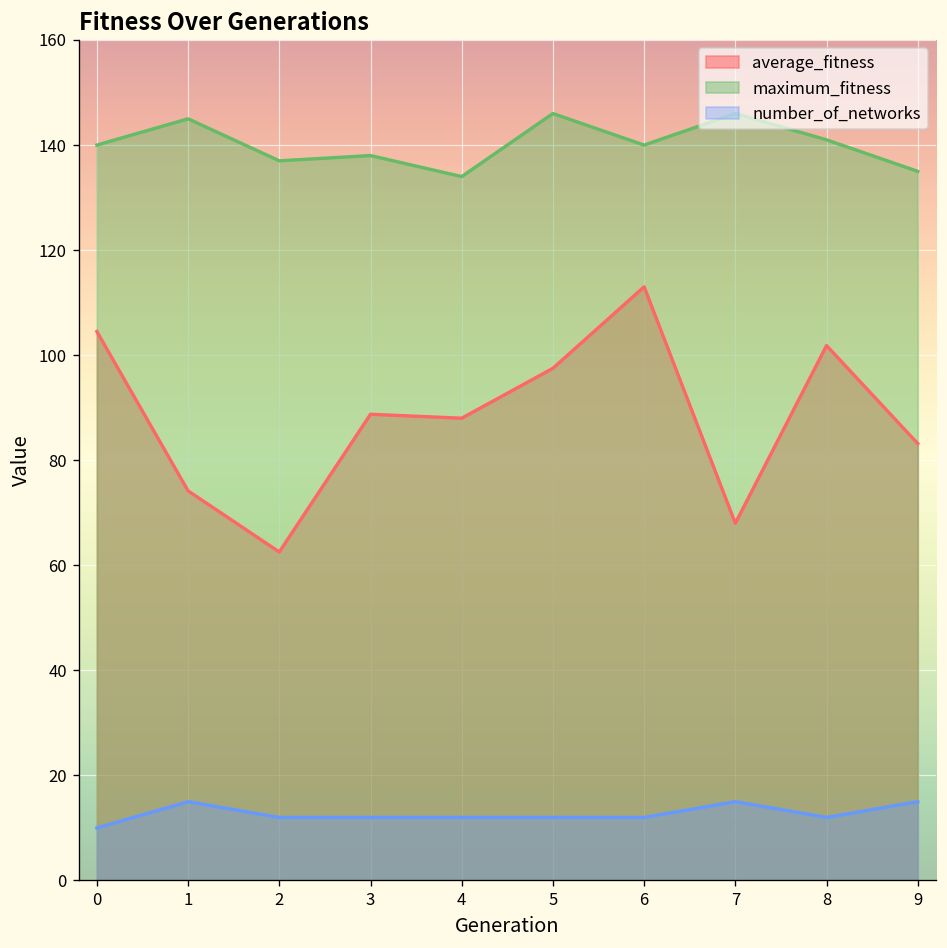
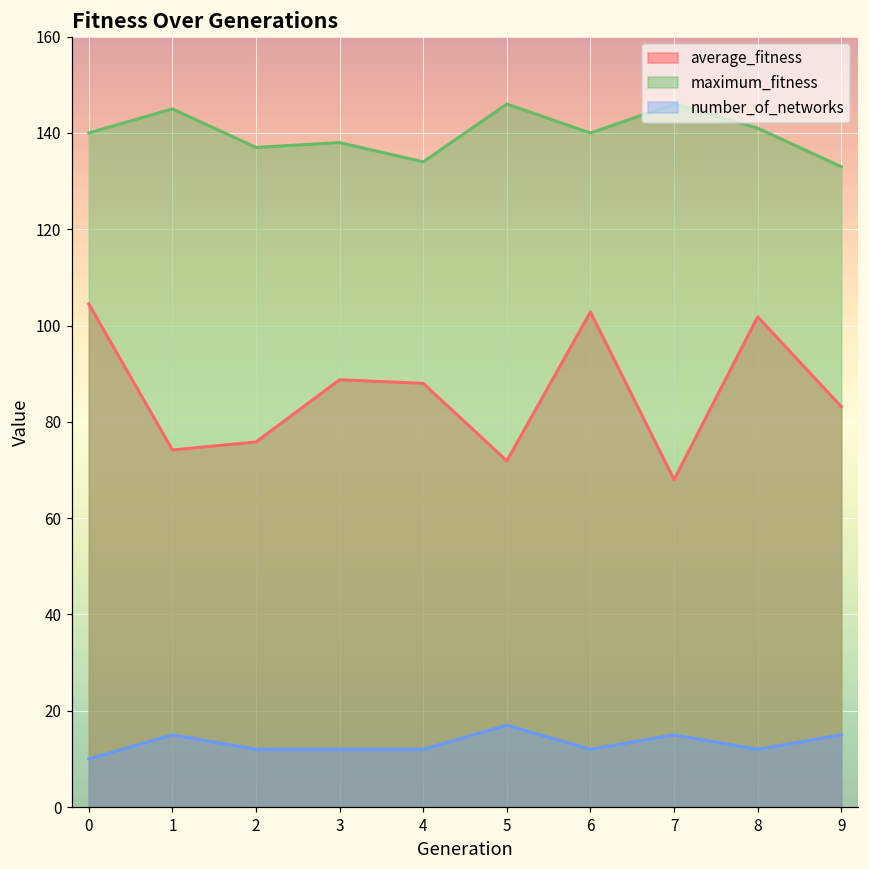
  {
    "average_fitness": {
      "0": 105,
      "1": 74,
-     "2": 63,
+     "2": 76,
      "3": 89,
      "4": 88,
-     "5": 98,
-     "6": 113,
+     "5": 72,
+     "6": 103,
      "7": 68,
      "8": 102,
      "9": 83
    },
    "maximum_fitness": {
      "0": 140,
      "1": 145,
      "2": 137,
      "3": 138,
      "4": 134,
      "5": 146,
      "6": 140,
      "8": 141,
-     "9": 135
+     "9": 133
    },
    "number_of_networks": {
      "0": 10,
      "1": 15,
      "2": 12,
      "3": 12,
      "4": 12,
-     "5": 12,
+     "5": 17,
      "6": 12,
      "7": 15,
      "8": 12,
      "9": 15
    }
  }
